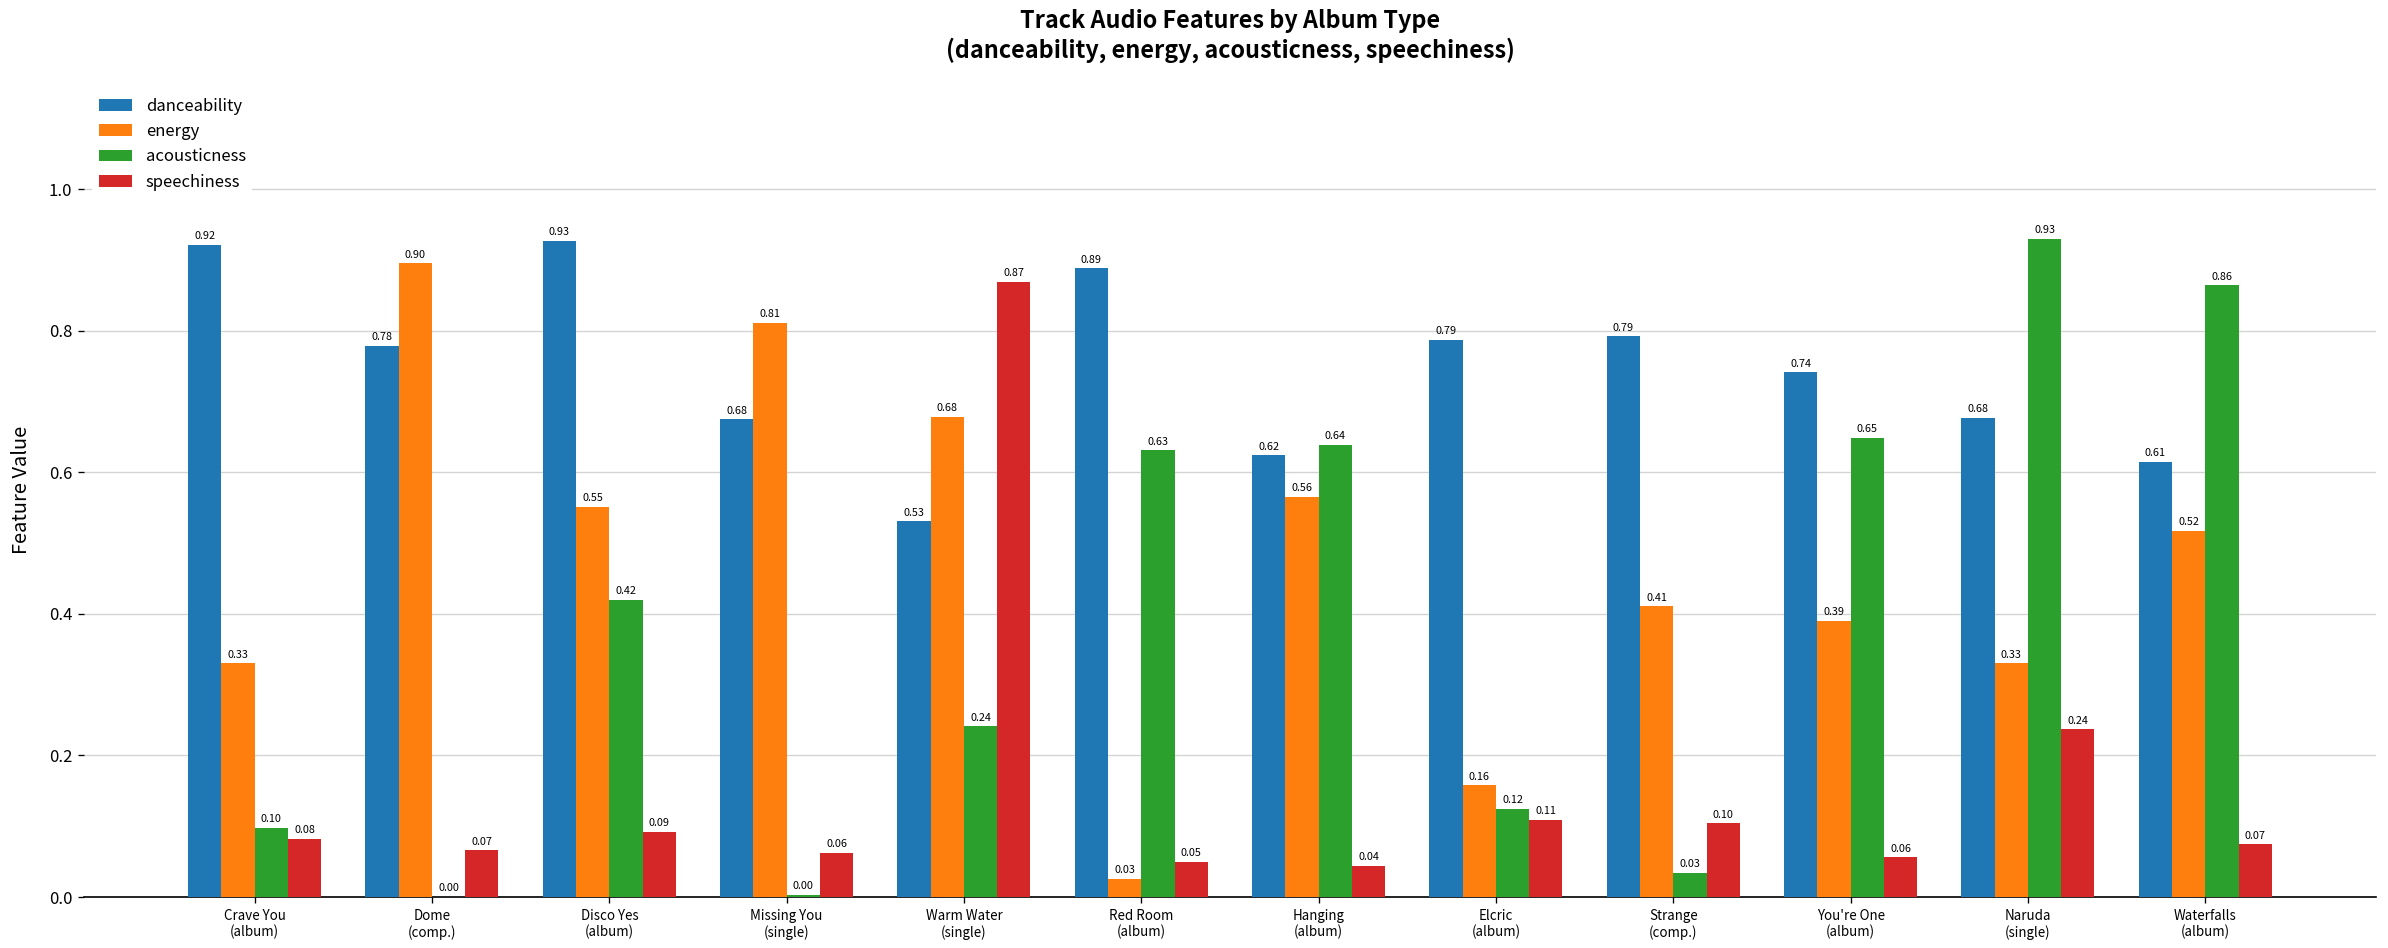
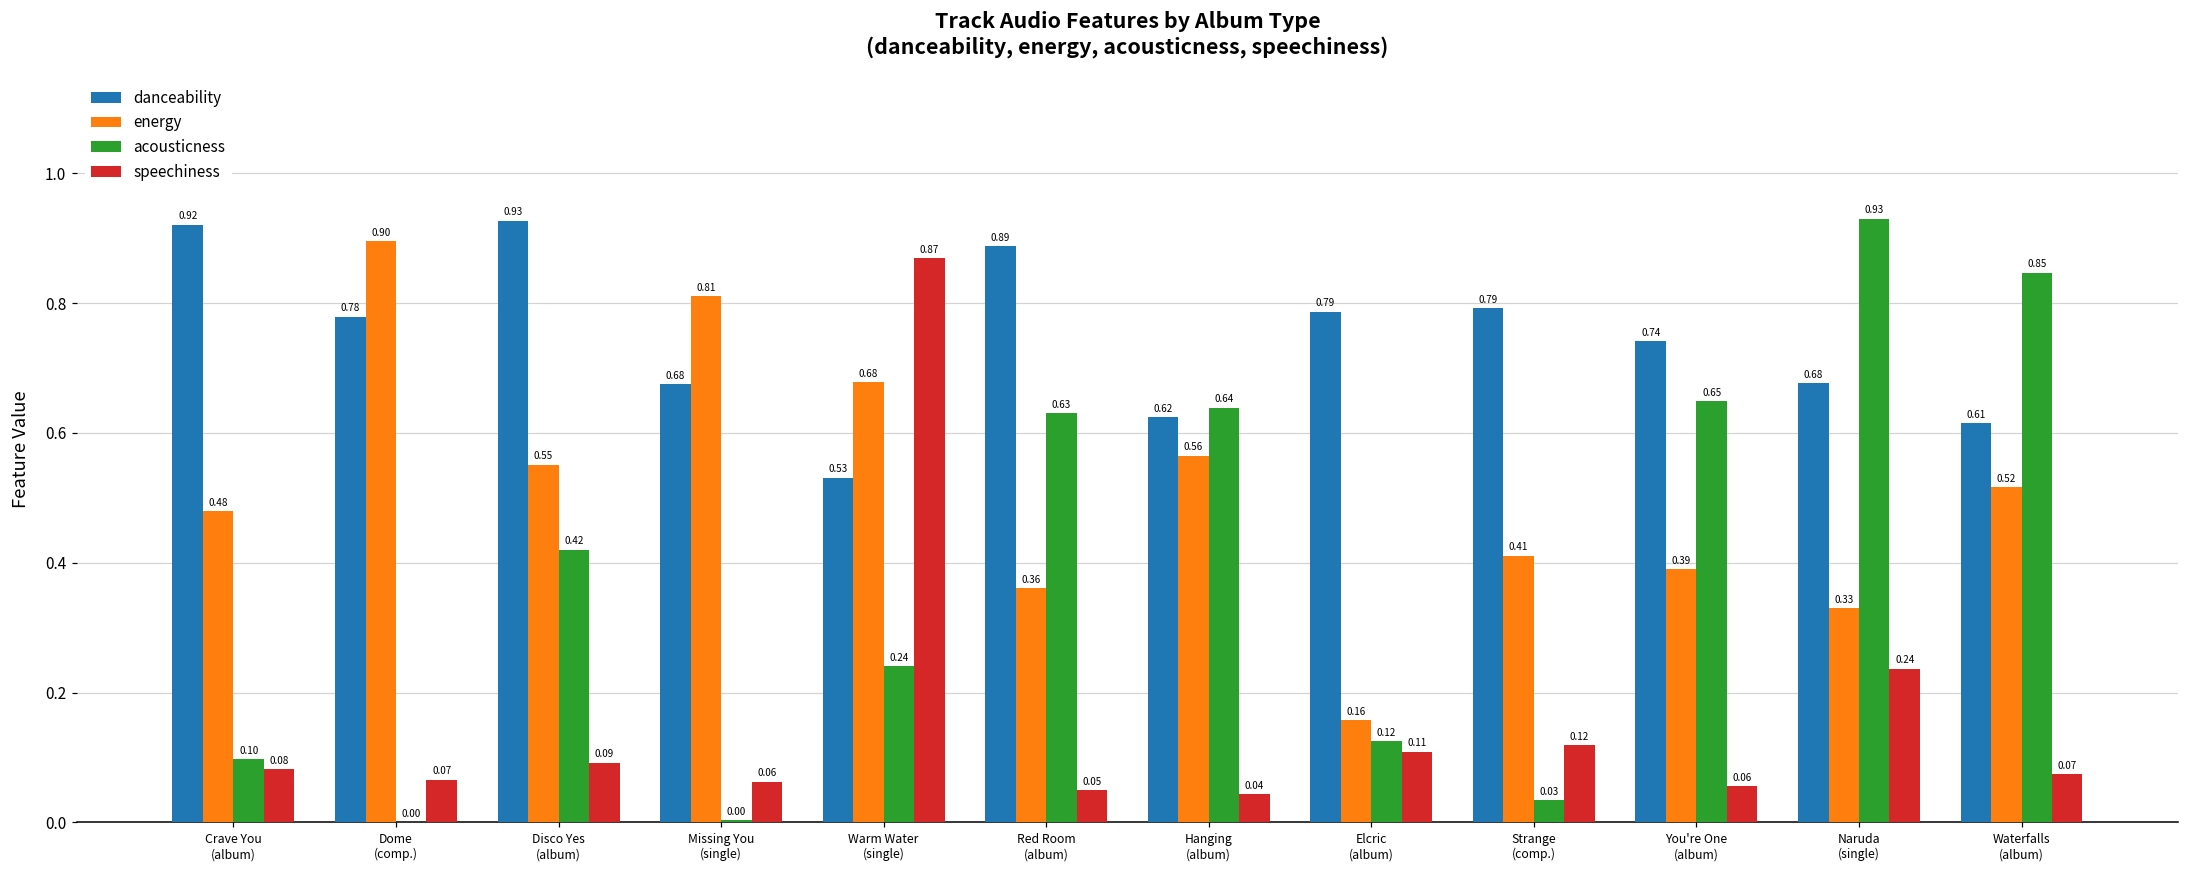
  {
    "danceability": {
      "Crave You (album)": 0.92,
      "Dome (comp.)": 0.78,
      "Disco Yes (album)": 0.93,
      "Missing You (single)": 0.68,
      "Warm Water (single)": 0.53,
      "Red Room (album)": 0.89,
      "Hanging (album)": 0.62,
      "Elcric (album)": 0.79,
      "Strange (comp.)": 0.79,
      "You're One (album)": 0.74,
      "Naruda (single)": 0.68,
      "Waterfalls (album)": 0.61
    },
    "energy": {
-     "Crave You (album)": 0.33,
+     "Crave You (album)": 0.48,
      "Dome (comp.)": 0.90,
      "Disco Yes (album)": 0.55,
      "Missing You (single)": 0.81,
      "Warm Water (single)": 0.68,
-     "Red Room (album)": 0.03,
+     "Red Room (album)": 0.36,
      "Hanging (album)": 0.56,
      "Elcric (album)": 0.16,
      "Strange (comp.)": 0.41,
      "You're One (album)": 0.39,
      "Naruda (single)": 0.33,
      "Waterfalls (album)": 0.52
    },
    "acousticness": {
      "Crave You (album)": 0.10,
      "Dome (comp.)": 0.00,
      "Disco Yes (album)": 0.42,
      "Missing You (single)": 0.00,
      "Warm Water (single)": 0.24,
      "Red Room (album)": 0.63,
      "Hanging (album)": 0.64,
      "Elcric (album)": 0.12,
      "Strange (comp.)": 0.03,
      "You're One (album)": 0.65,
      "Naruda (single)": 0.93,
-     "Waterfalls (album)": 0.86
+     "Waterfalls (album)": 0.85
    },
    "speechiness": {
      "Crave You (album)": 0.08,
      "Dome (comp.)": 0.07,
      "Disco Yes (album)": 0.09,
      "Missing You (single)": 0.06,
      "Warm Water (single)": 0.87,
      "Red Room (album)": 0.05,
      "Hanging (album)": 0.04,
      "Elcric (album)": 0.11,
-     "Strange (comp.)": 0.10,
+     "Strange (comp.)": 0.12,
      "You're One (album)": 0.06,
      "Naruda (single)": 0.24,
      "Waterfalls (album)": 0.07
    }
  }
